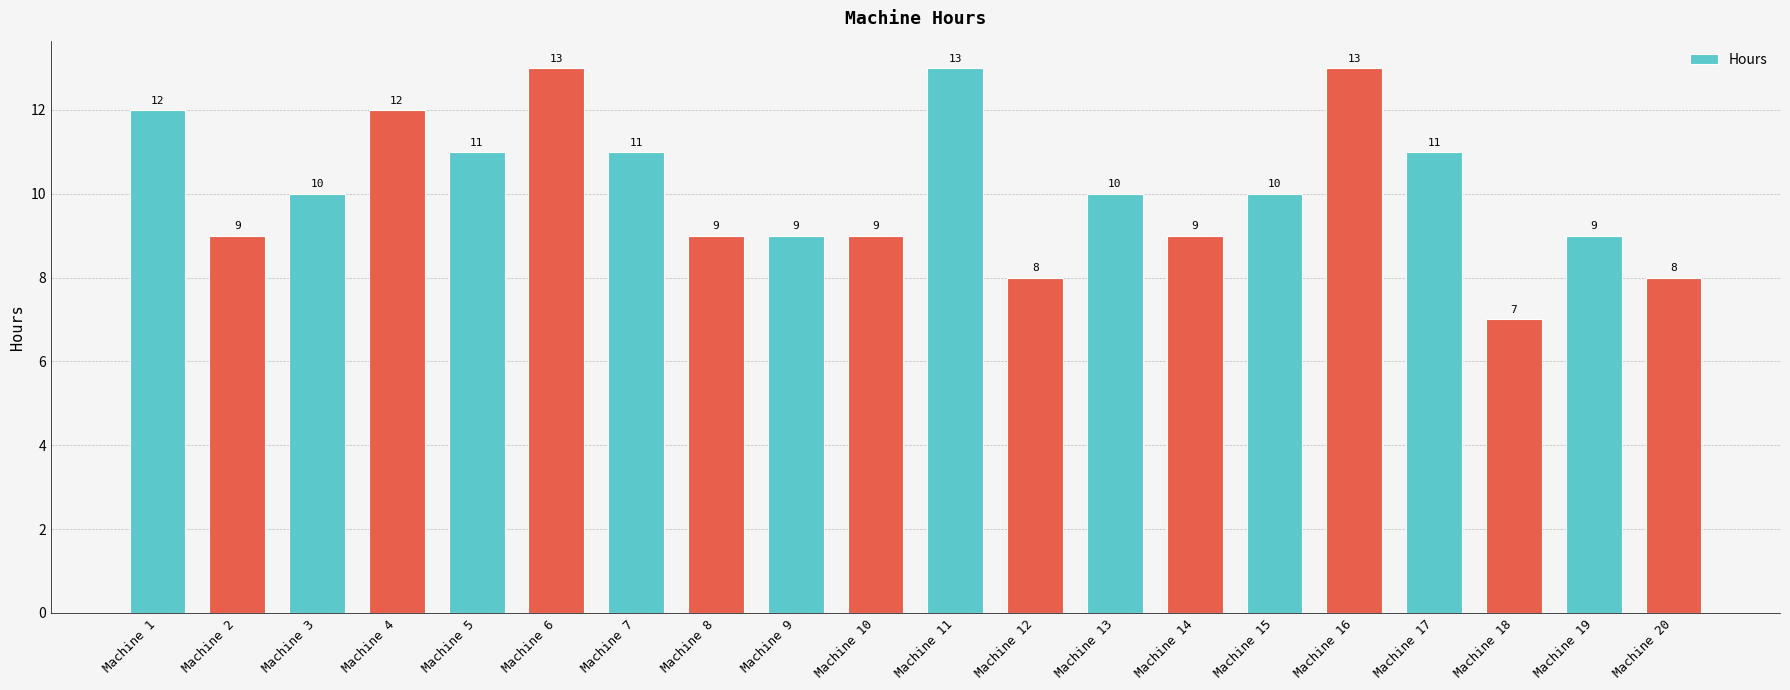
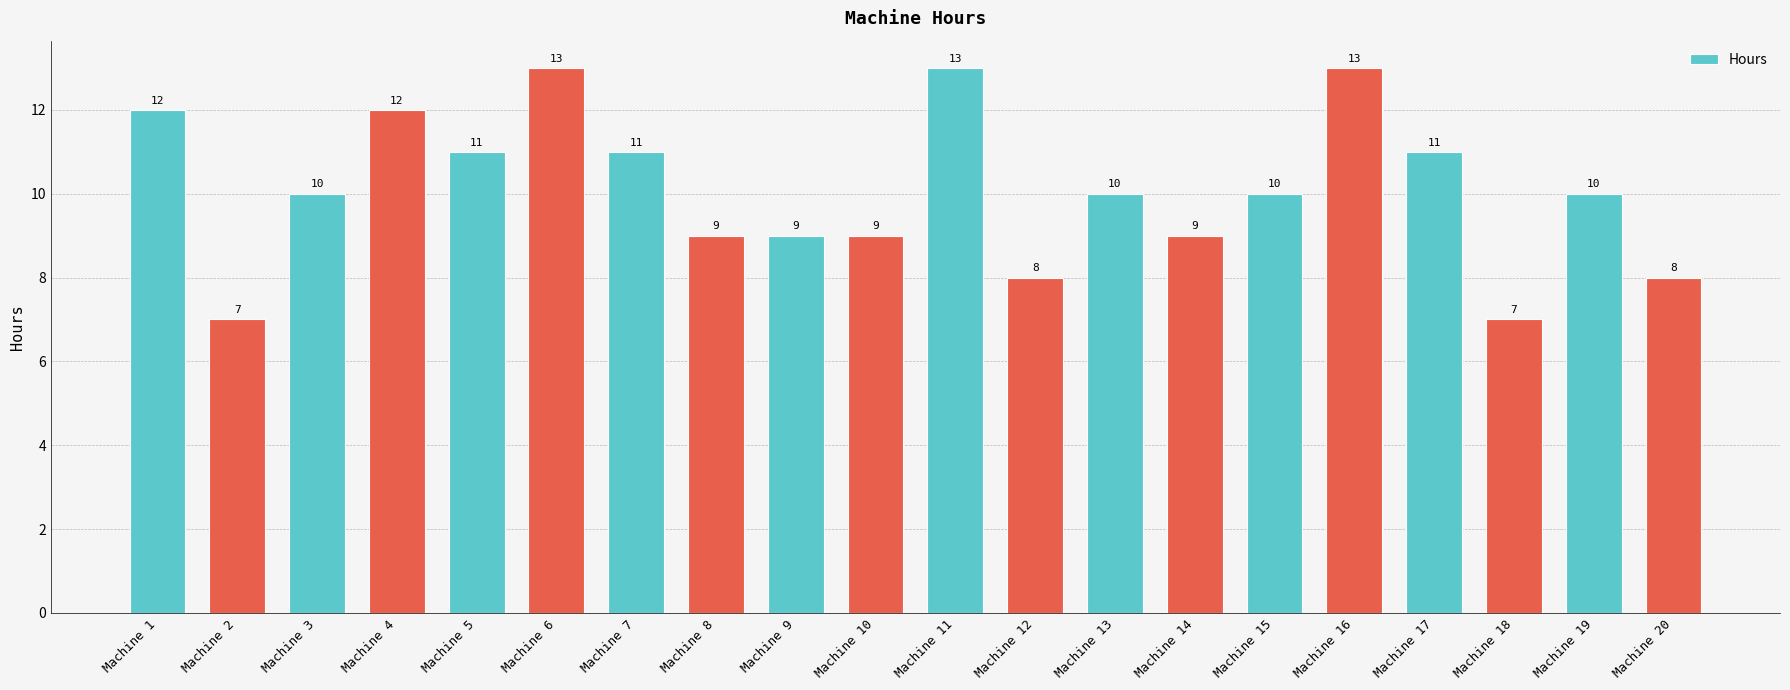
  {
    "Machine 1": 12,
-   "Machine 2": 9,
+   "Machine 2": 7,
    "Machine 3": 10,
    "Machine 4": 12,
    "Machine 5": 11,
    "Machine 6": 13,
    "Machine 7": 11,
    "Machine 8": 9,
    "Machine 9": 9,
    "Machine 10": 9,
    "Machine 11": 13,
    "Machine 12": 8,
    "Machine 13": 10,
    "Machine 14": 9,
    "Machine 15": 10,
    "Machine 16": 13,
    "Machine 17": 11,
    "Machine 18": 7,
-   "Machine 19": 9,
+   "Machine 19": 10,
    "Machine 20": 8
  }
